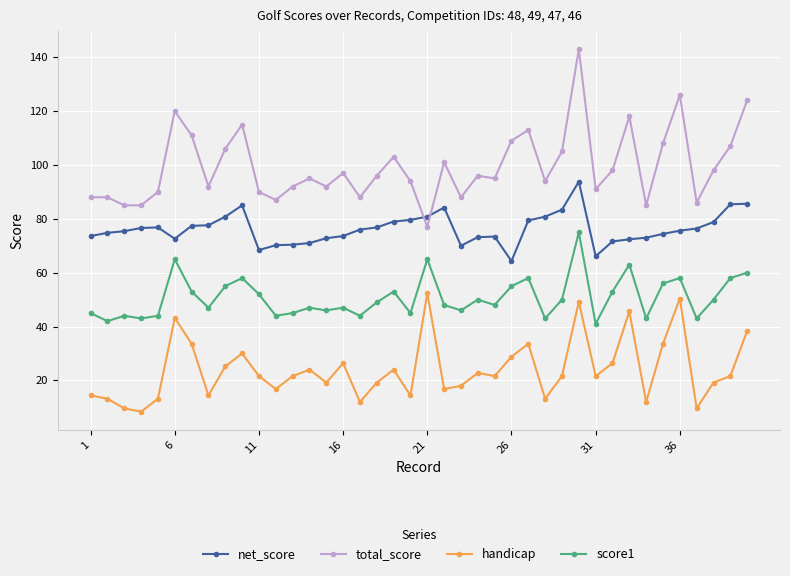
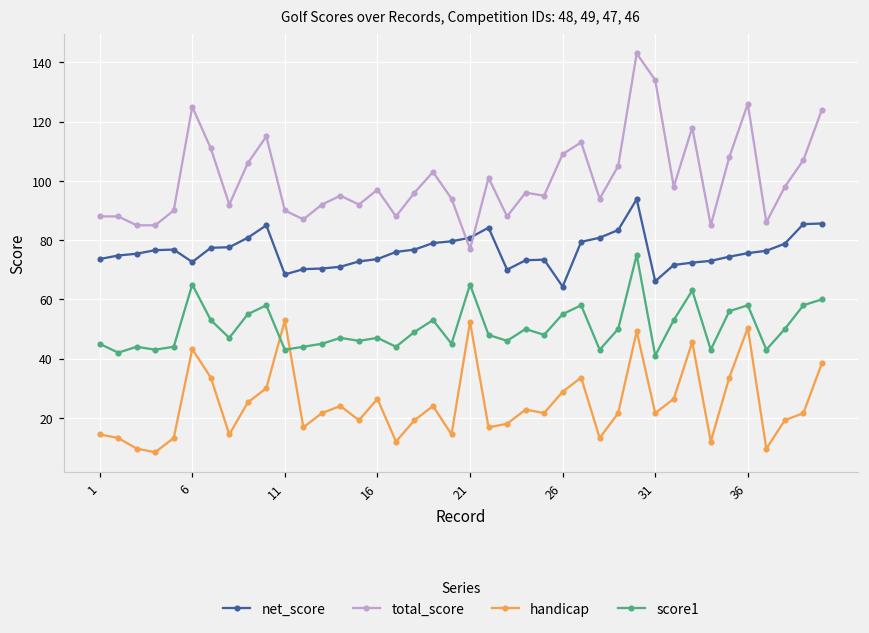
  {
    "net_score": {
      "1": 74,
      "6": 73,
      "11": 68,
      "16": 74,
      "21": 81,
      "26": 64,
      "31": 66,
      "36": 76
    },
    "total_score": {
      "1": 88,
-     "6": 120,
+     "6": 125,
      "11": 90,
      "16": 97,
      "21": 77,
      "26": 109,
-     "31": 91,
+     "31": 134,
      "36": 126
    },
    "handicap": {
      "1": 14,
      "6": 43,
-     "11": 22,
+     "11": 53,
      "16": 26,
      "21": 52,
      "26": 29,
      "31": 22,
      "36": 50
    },
    "score1": {
      "1": 45,
      "6": 65,
-     "11": 52,
+     "11": 43,
      "16": 47,
      "21": 65,
      "26": 55,
      "31": 41,
      "36": 58
    }
  }
